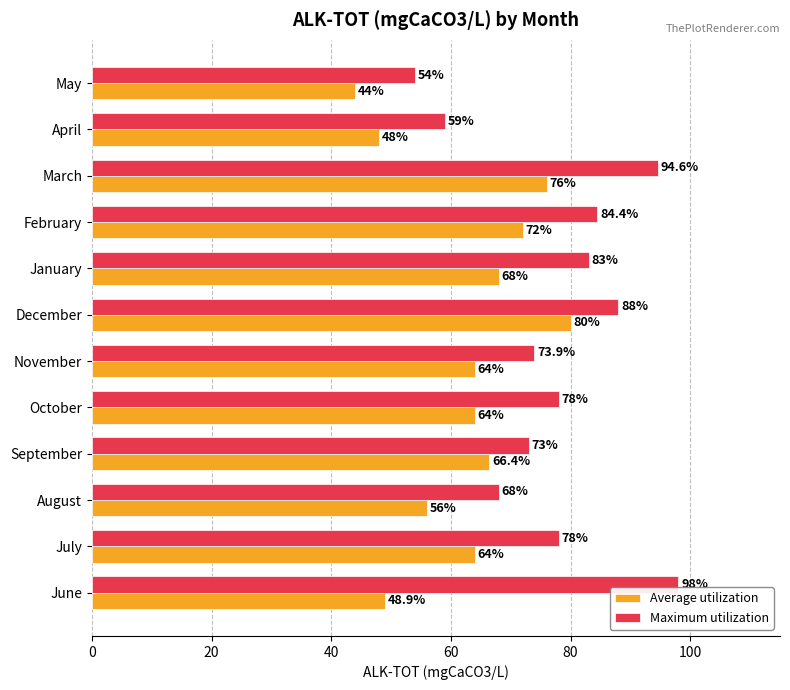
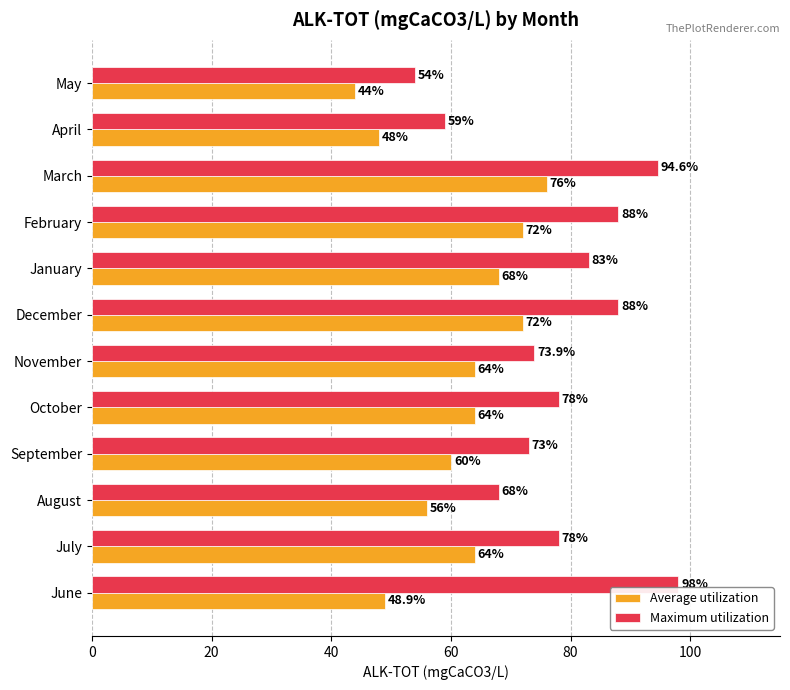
  {
    "Average utilization": {
      "May": "44%",
      "April": "48%",
      "March": "76%",
      "February": "72%",
      "January": "68%",
-     "December": "80%",
+     "December": "72%",
      "November": "64%",
      "October": "64%",
-     "September": "66.4%",
+     "September": "60%",
      "August": "56%",
      "July": "64%",
      "June": "48.9%"
    },
    "Maximum utilization": {
      "May": "54%",
      "April": "59%",
      "March": "94.6%",
-     "February": "84.4%",
+     "February": "88%",
      "January": "83%",
      "December": "88%",
      "November": "73.9%",
      "October": "78%",
      "September": "73%",
      "August": "68%",
      "July": "78%"
    }
  }
